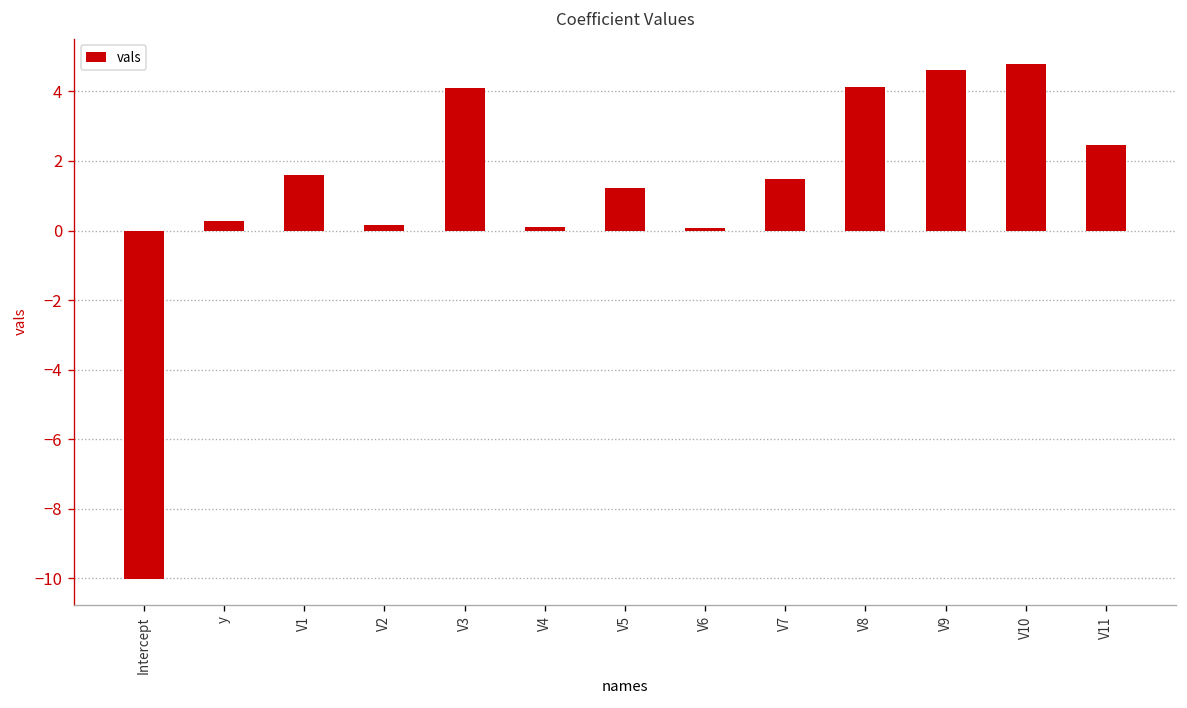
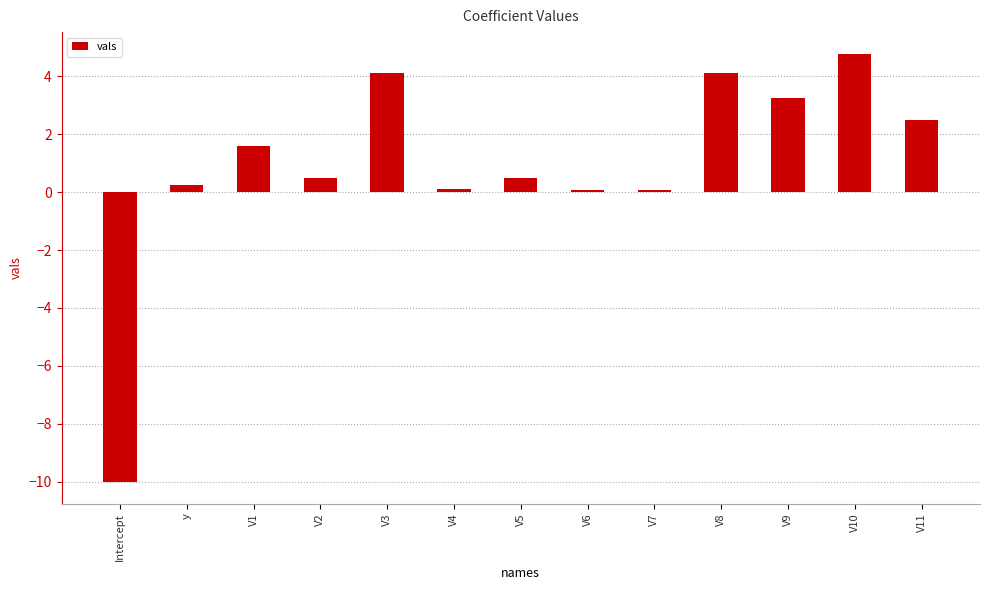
  {
    "Intercept": -10.0,
    "y": 0.3,
    "V1": 1.6,
-   "V2": 0.2,
+   "V2": 0.5,
    "V3": 4.1,
    "V4": 0.1,
-   "V5": 1.2,
-   "V7": 1.5,
+   "V5": 0.5,
+   "V7": 0.1,
    "V8": 4.1,
-   "V9": 4.6,
+   "V9": 3.2,
    "V10": 4.8,
    "V11": 2.5
  }
